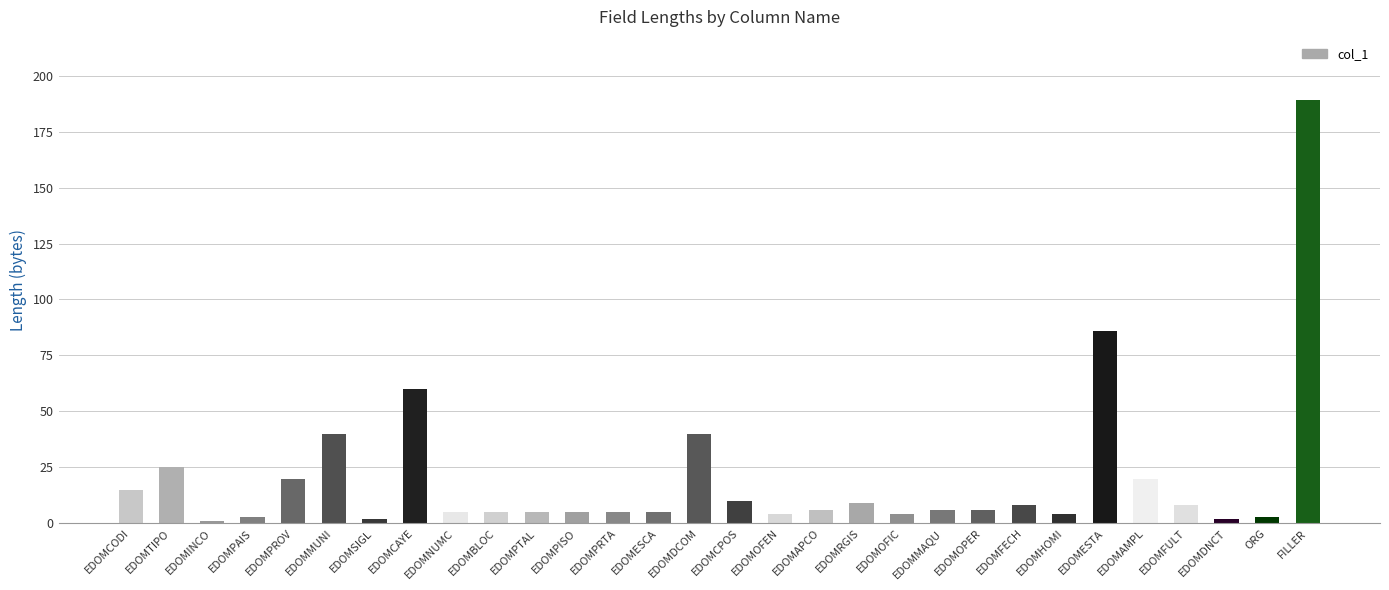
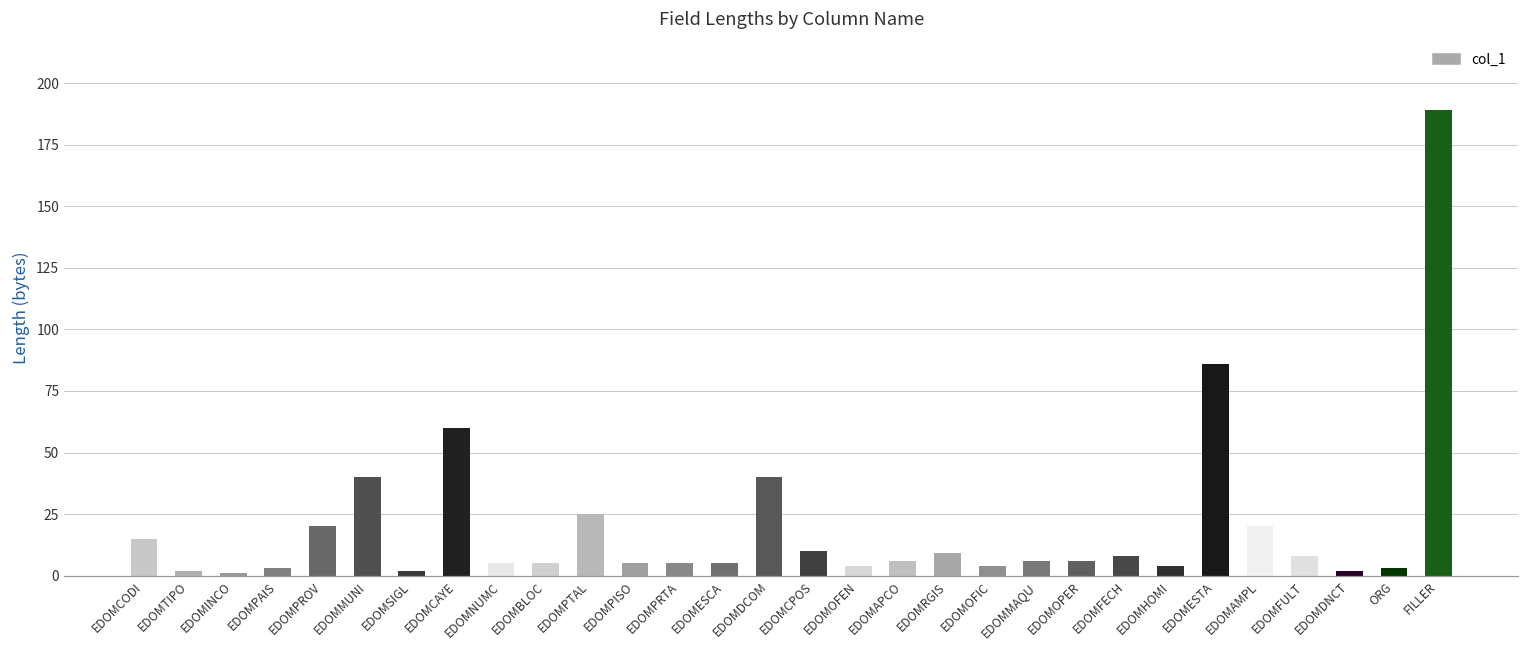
  {
    "EDOMCODI": 15,
-   "EDOMTIPO": 25,
+   "EDOMTIPO": 2,
    "EDOMPAIS": 3,
    "EDOMPROV": 20,
    "EDOMMUNI": 40,
    "EDOMSIGL": 2,
    "EDOMCAYE": 60,
    "EDOMNUMC": 5,
    "EDOMBLOC": 5,
-   "EDOMPTAL": 5,
+   "EDOMPTAL": 25,
    "EDOMPISO": 5,
    "EDOMPRTA": 5,
    "EDOMESCA": 5,
    "EDOMDCOM": 40,
    "EDOMCPOS": 10,
    "EDOMOFEN": 4,
    "EDOMAPCO": 6,
    "EDOMRGIS": 9,
    "EDOMOFIC": 4,
    "EDOMMAQU": 6,
    "EDOMOPER": 6,
    "EDOMFECH": 8,
    "EDOMHOMI": 4,
    "EDOMESTA": 86,
    "EDOMAMPL": 20,
    "EDOMFULT": 8,
    "EDOMDNCT": 2,
    "ORG": 3,
    "FILLER": 189
  }
